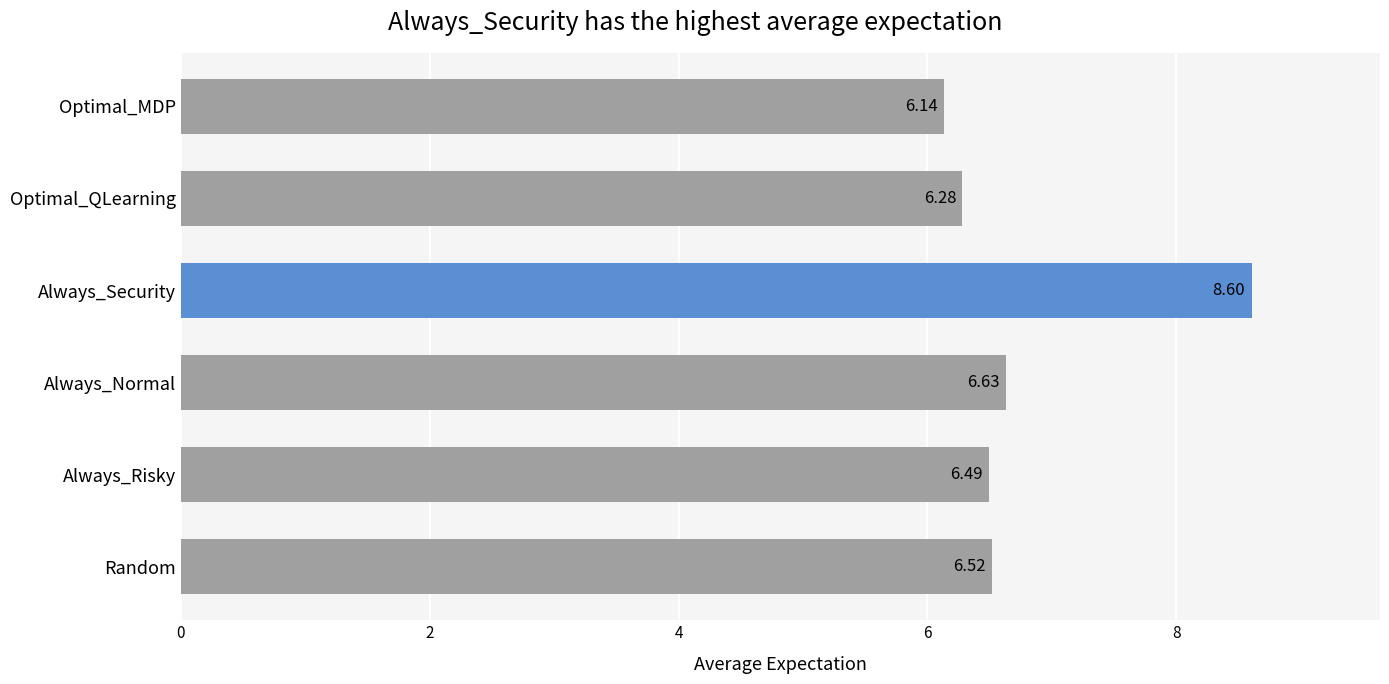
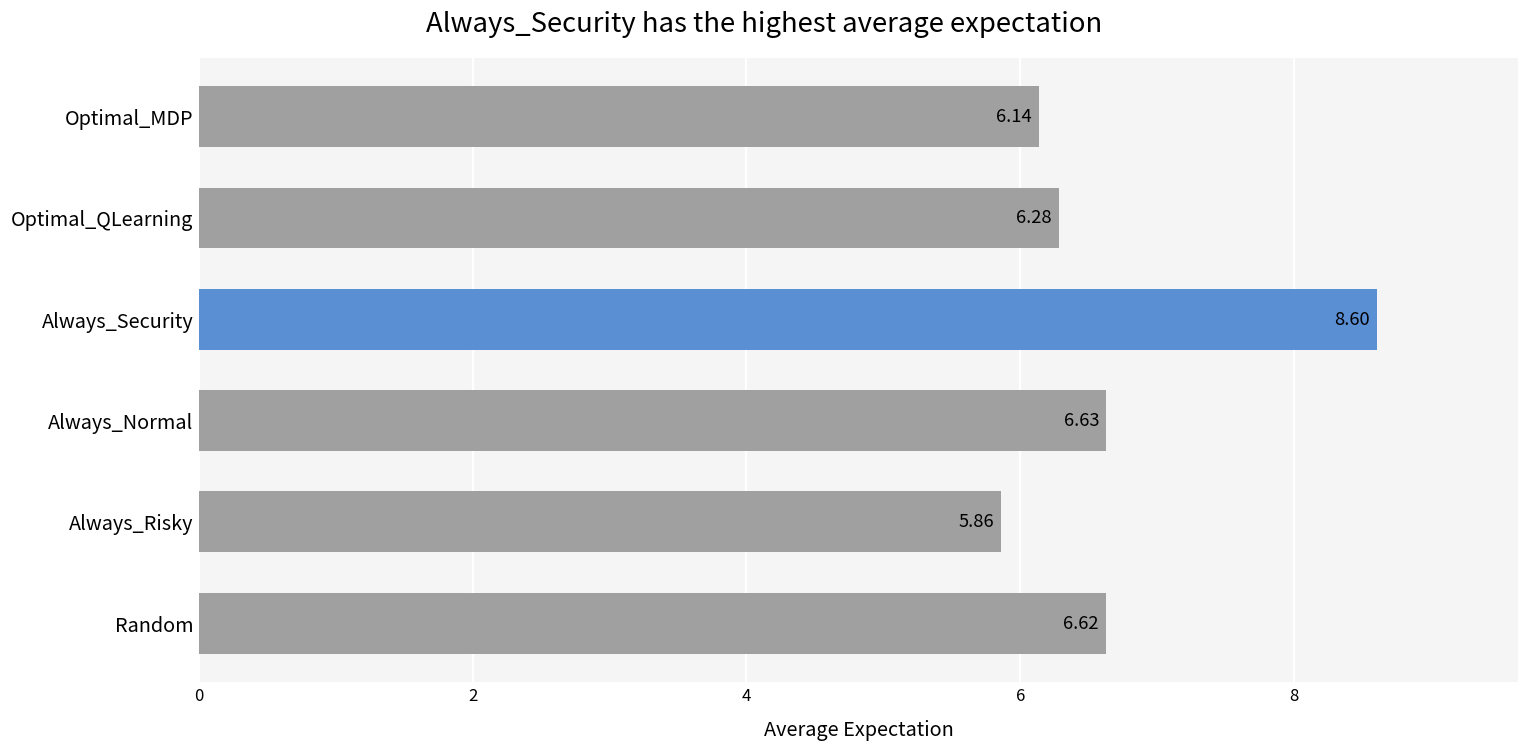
  {
    "Optimal_MDP": 6.14,
    "Optimal_QLearning": 6.28,
    "Always_Security": 8.60,
    "Always_Normal": 6.63,
-   "Always_Risky": 6.49,
-   "Random": 6.52
+   "Always_Risky": 5.86,
+   "Random": 6.62
  }
